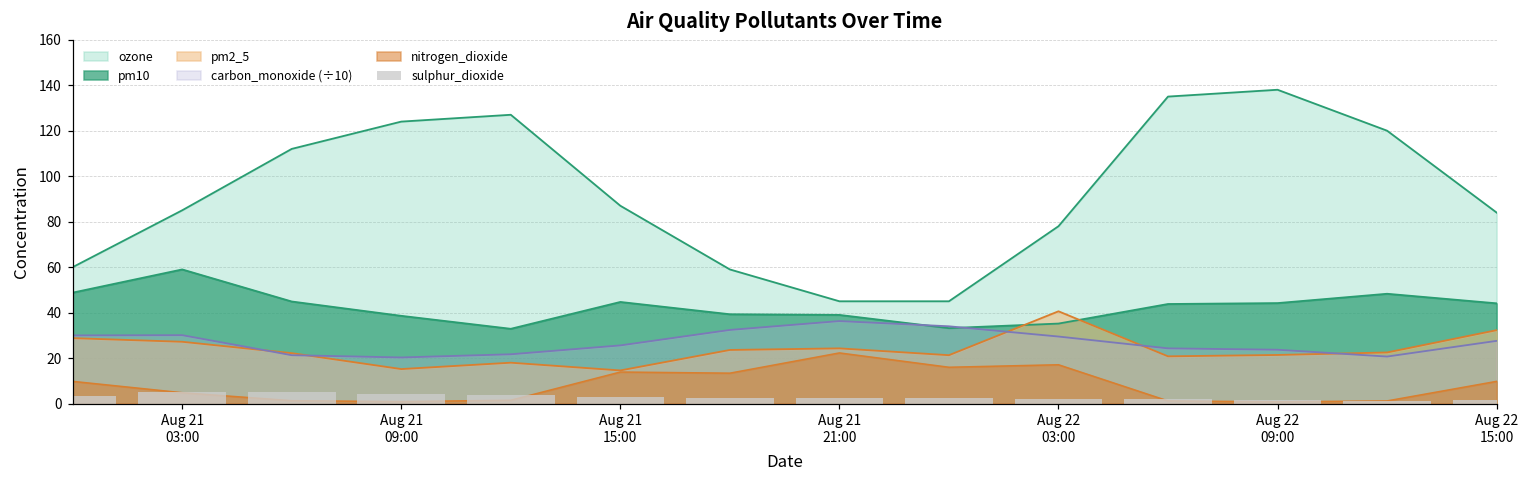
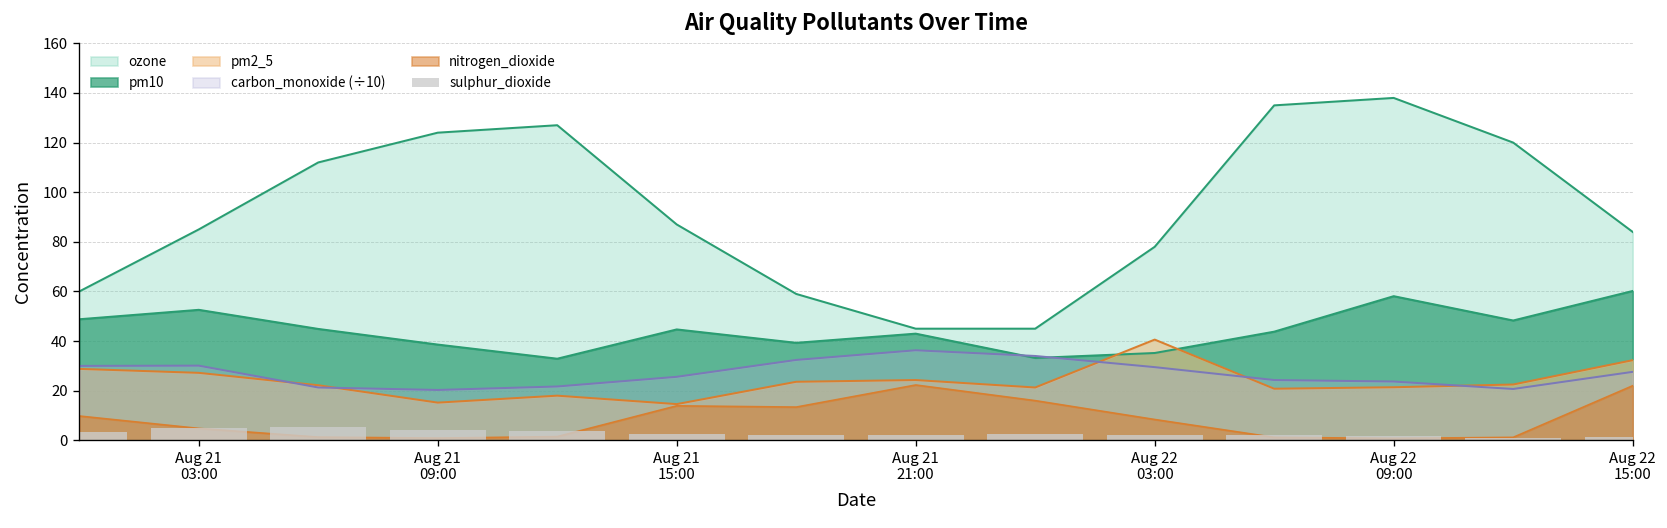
  {
    "pm10": {
-     "Aug 21 03:00": 59,
+     "Aug 21 03:00": 53,
      "Aug 21 09:00": 39,
      "Aug 21 15:00": 45,
-     "Aug 21 21:00": 39,
+     "Aug 21 21:00": 43,
      "Aug 22 03:00": 35,
-     "Aug 22 09:00": 44,
-     "Aug 22 15:00": 44
+     "Aug 22 09:00": 58,
+     "Aug 22 15:00": 60
    },
    "pm2_5": {
      "Aug 21 03:00": 27,
      "Aug 21 09:00": 15,
      "Aug 21 21:00": 24,
      "Aug 22 03:00": 41,
      "Aug 22 09:00": 21,
      "Aug 22 15:00": 32
    },
    "nitrogen_dioxide": {
      "Aug 21 03:00": 5,
      "Aug 21 09:00": 1,
      "Aug 21 21:00": 22,
-     "Aug 22 03:00": 17,
+     "Aug 22 03:00": 8,
      "Aug 22 09:00": 1,
-     "Aug 22 15:00": 10
+     "Aug 22 15:00": 22
    }
  }
